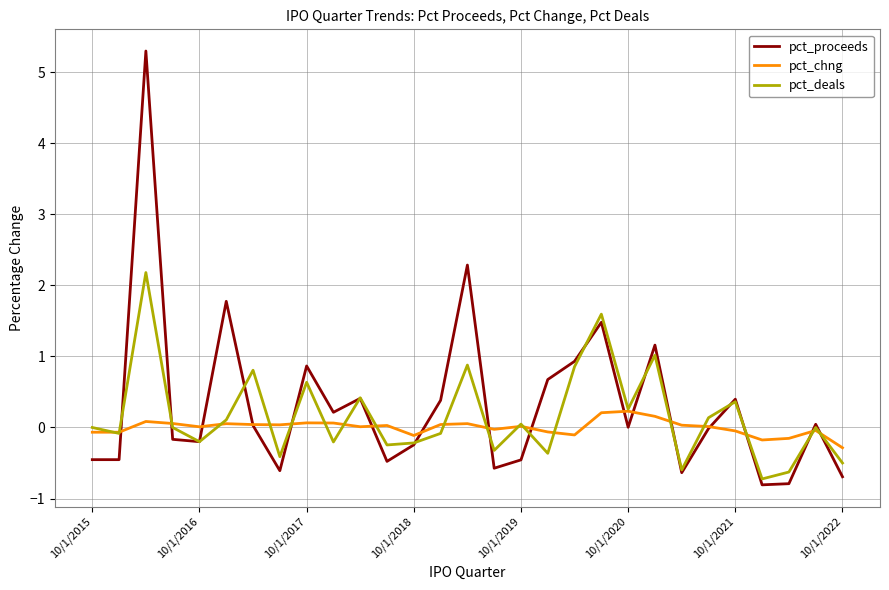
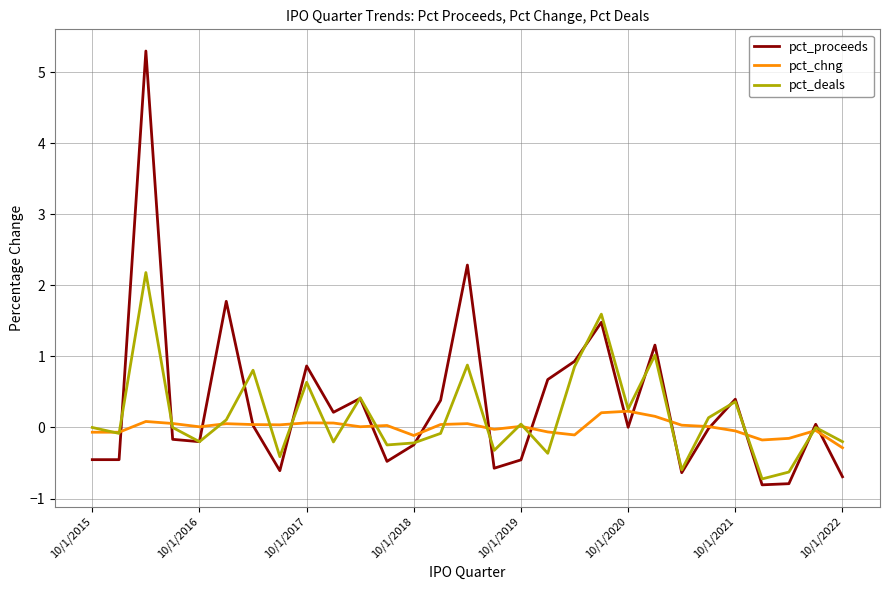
  {
    "pct_proceeds": {
      "10/1/2015": -0.5,
      "10/1/2017": 0.9,
      "10/1/2019": -0.5,
      "10/1/2020": 0.0,
      "10/1/2022": -0.7
    },
    "pct_chng": {
      "10/1/2015": -0.1,
      "10/1/2016": 0.0,
      "10/1/2017": 0.1,
      "10/1/2018": -0.1,
      "10/1/2021": 0.0,
      "10/1/2022": -0.3
    },
    "pct_deals": {
      "10/1/2015": 0.0,
      "10/1/2017": 0.6,
-     "10/1/2022": -0.5
+     "10/1/2022": -0.2
    }
  }
